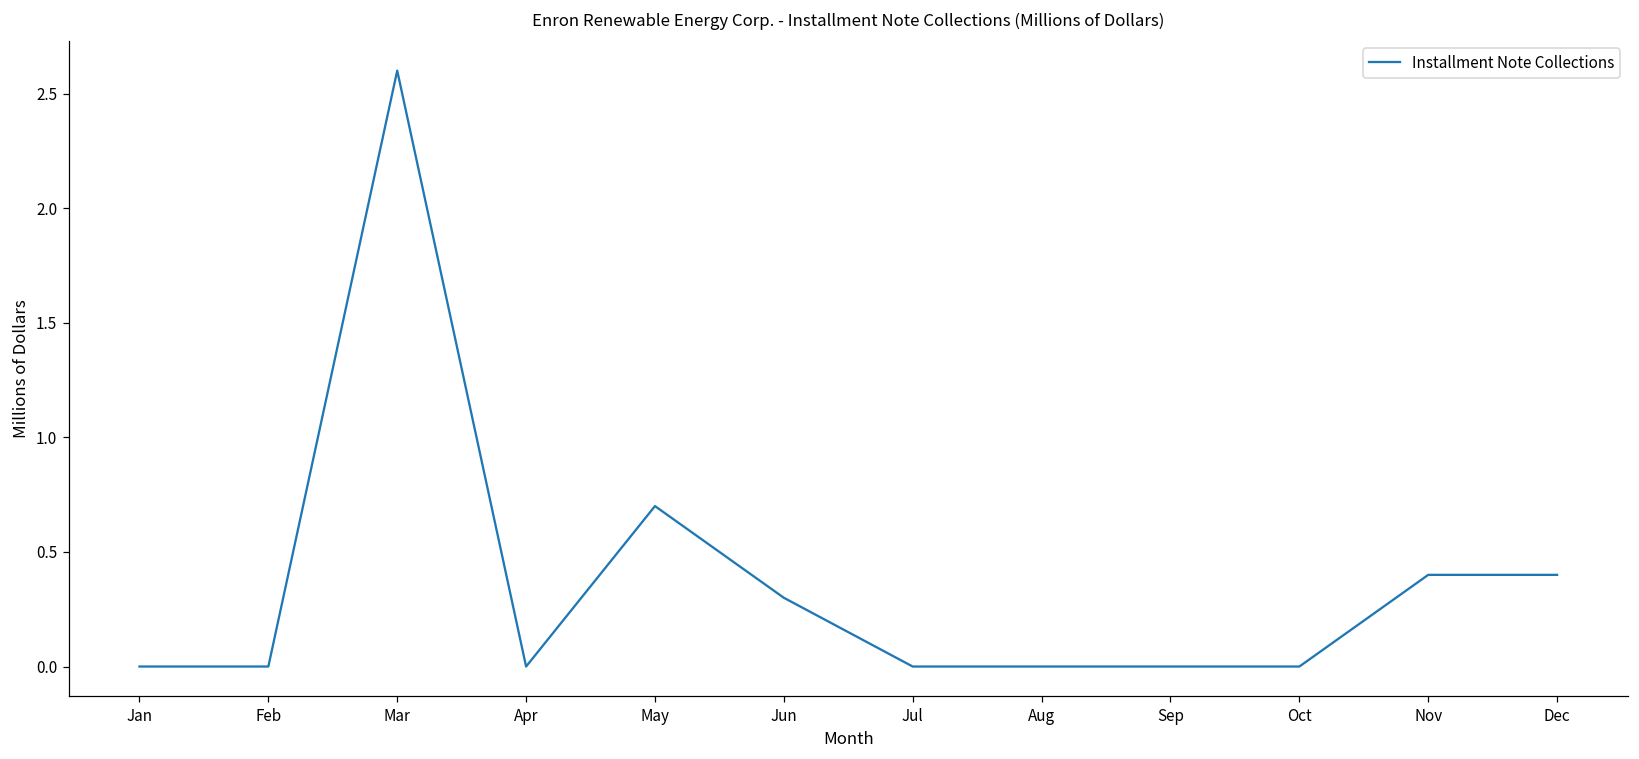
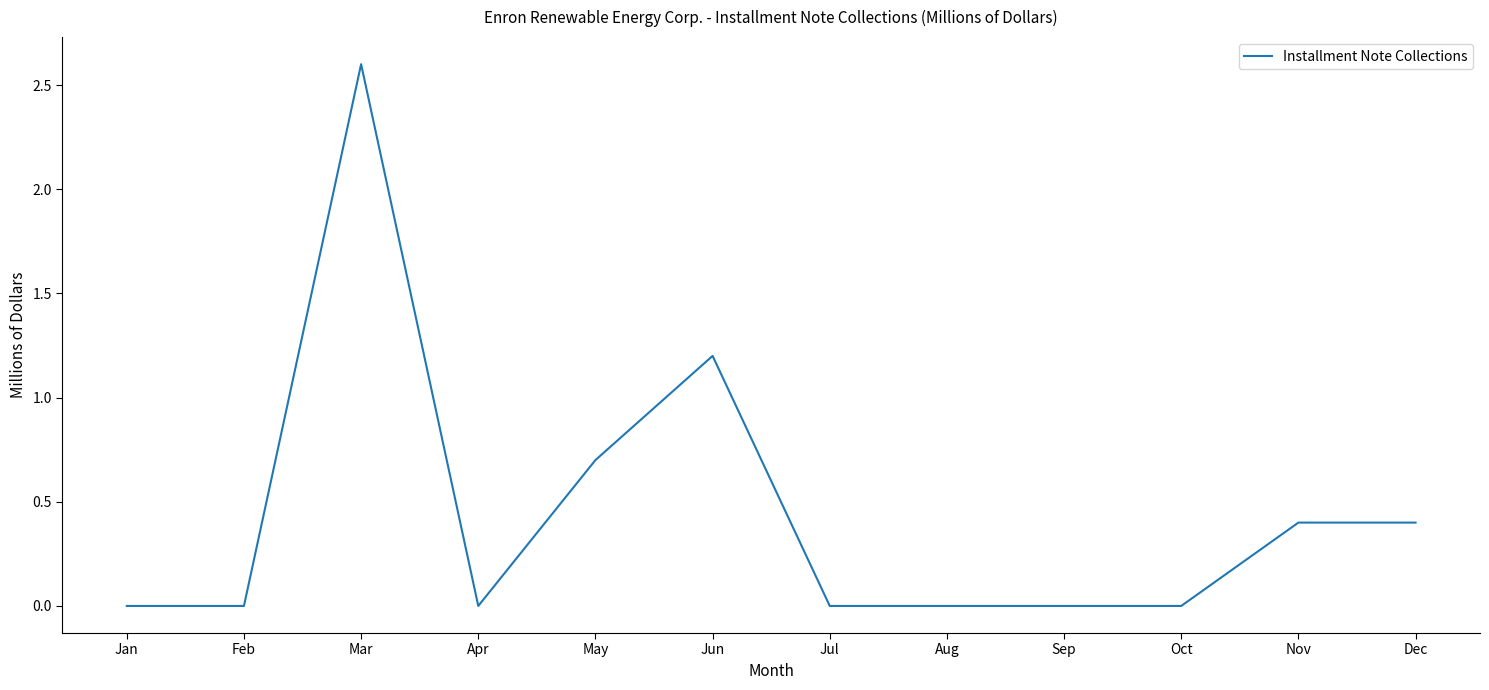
  {
    "Jan": 0.0,
    "Feb": 0.0,
    "Mar": 2.6,
    "Apr": 0.0,
    "May": 0.7,
-   "Jun": 0.3,
+   "Jun": 1.2,
    "Jul": 0.0,
    "Aug": 0.0,
    "Sep": 0.0,
    "Oct": 0.0,
    "Nov": 0.4,
    "Dec": 0.4
  }
